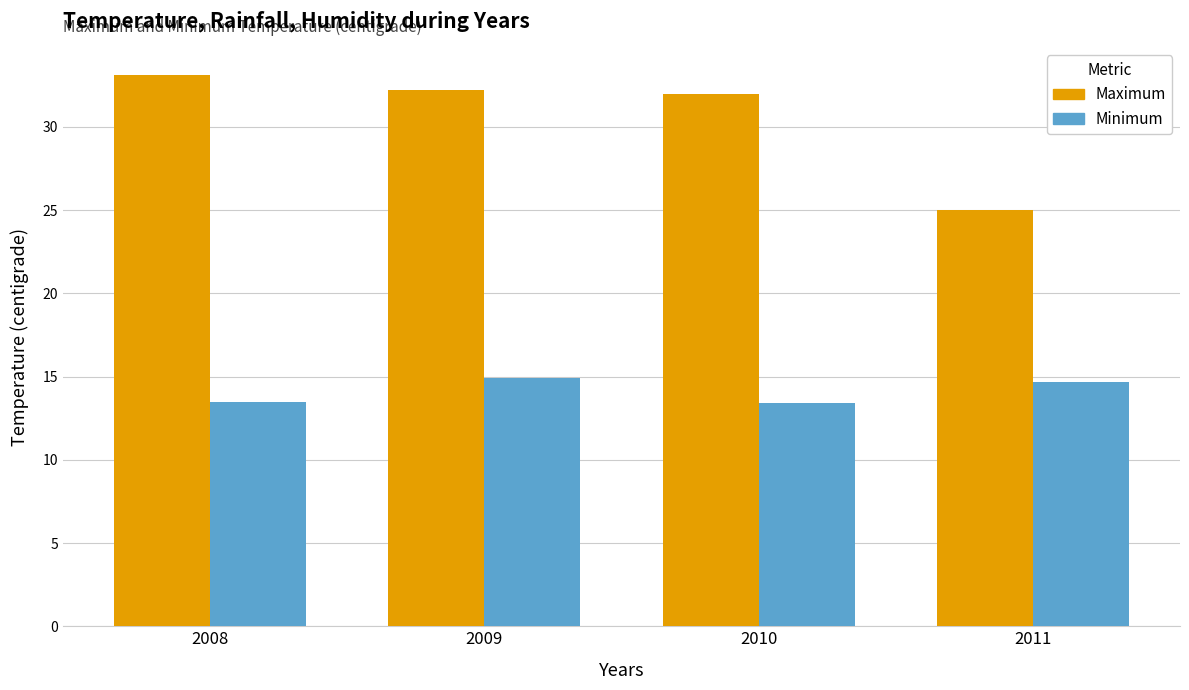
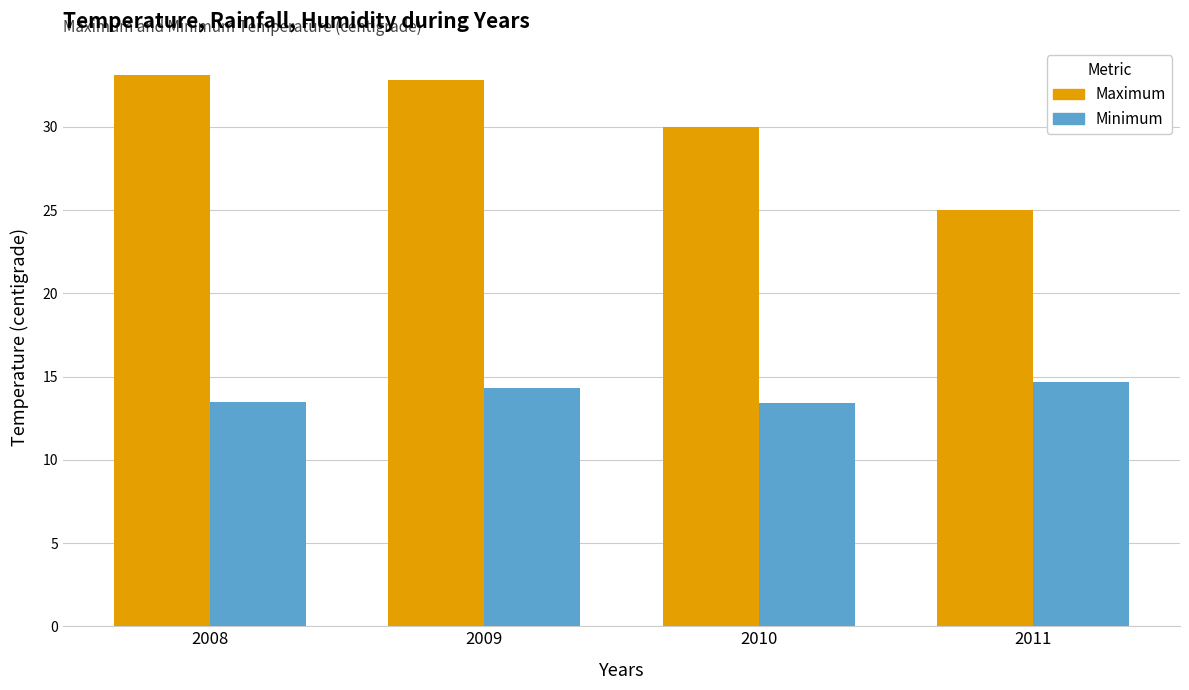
  {
    "Maximum": {
      "2008": 33.1,
-     "2009": 32.2,
-     "2010": 32,
+     "2009": 32.8,
+     "2010": 30,
      "2011": 25.0
    },
    "Minimum": {
      "2008": 13.5,
-     "2009": 14.9,
+     "2009": 14.3,
      "2010": 13.4,
      "2011": 14.7
    }
  }
